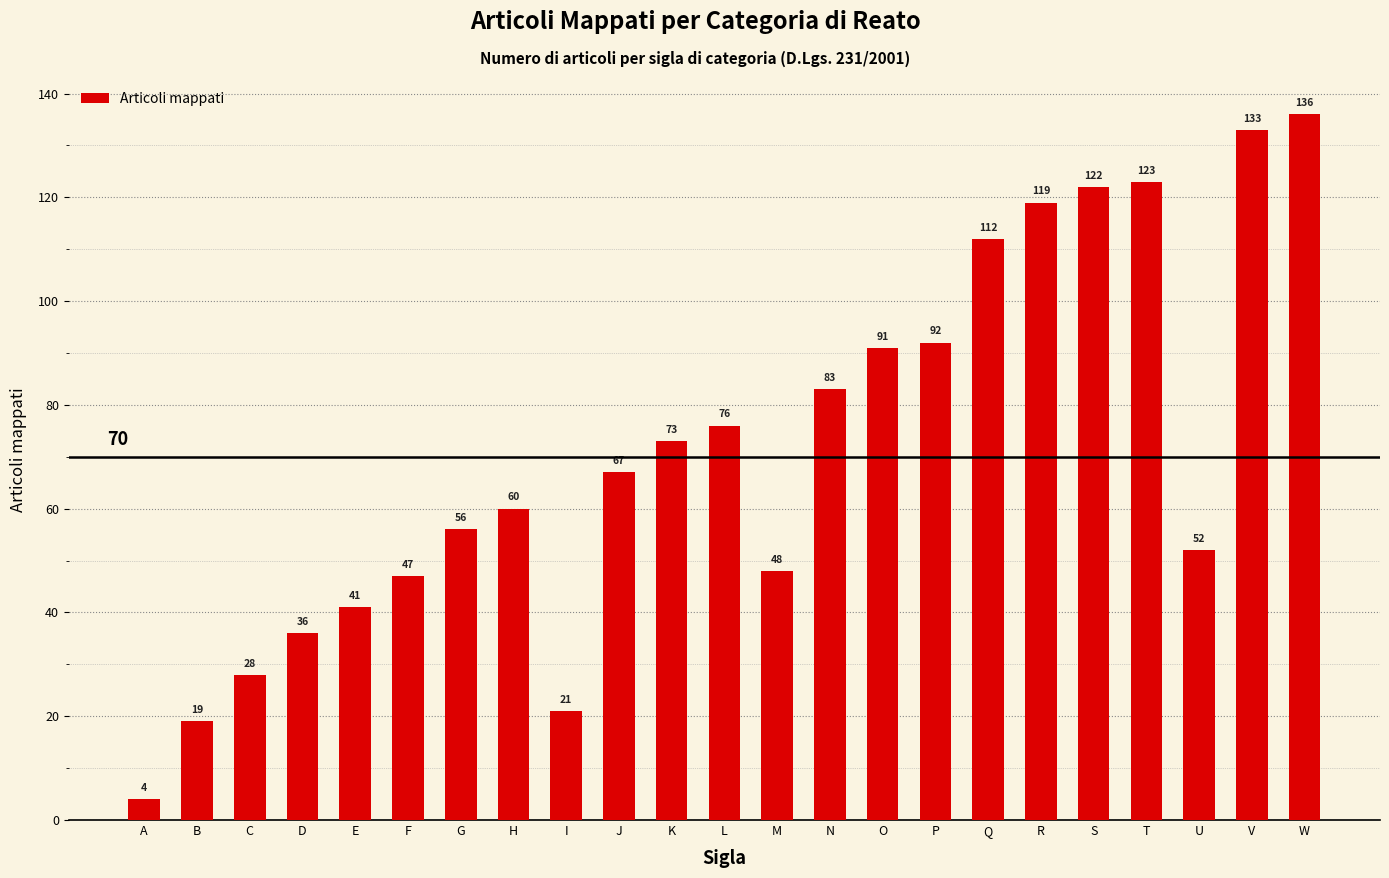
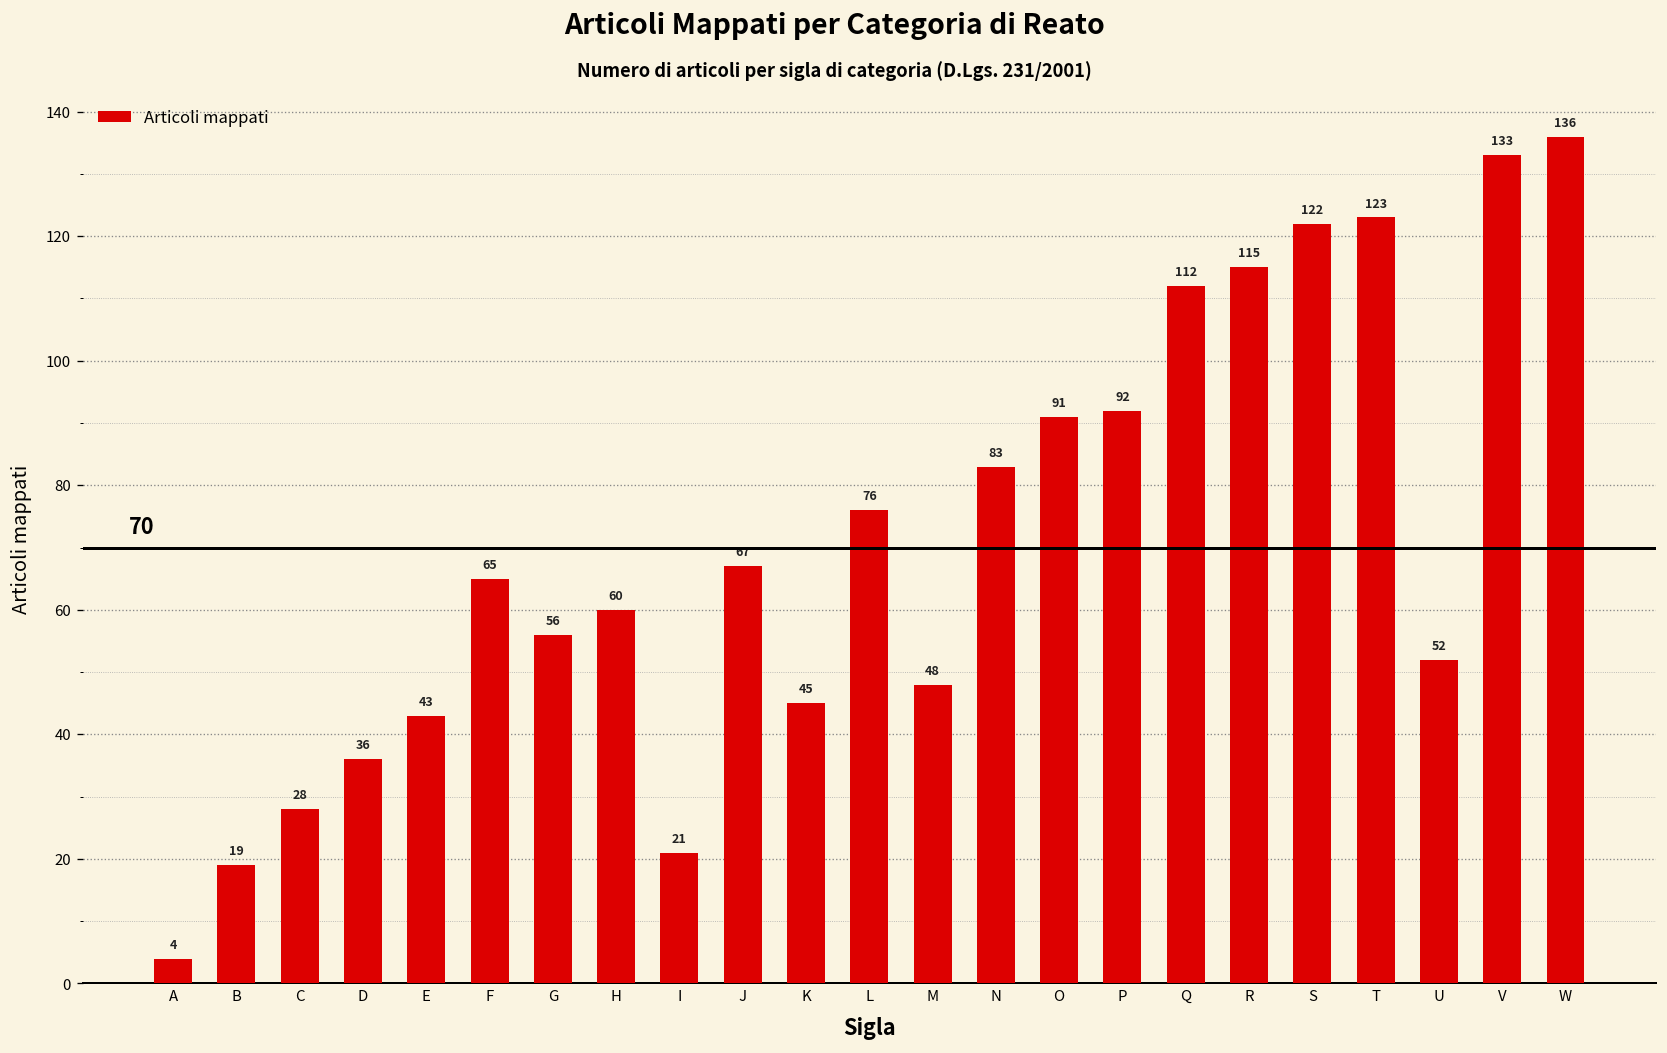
  {
    "A": 4,
    "B": 19,
    "C": 28,
    "D": 36,
-   "E": 41,
-   "F": 47,
+   "E": 43,
+   "F": 65,
    "G": 56,
    "H": 60,
    "I": 21,
    "J": 67,
-   "K": 73,
+   "K": 45,
    "L": 76,
    "M": 48,
    "N": 83,
    "O": 91,
    "P": 92,
    "Q": 112,
-   "R": 119,
+   "R": 115,
    "S": 122,
    "T": 123,
    "U": 52,
    "V": 133,
    "W": 136
  }
